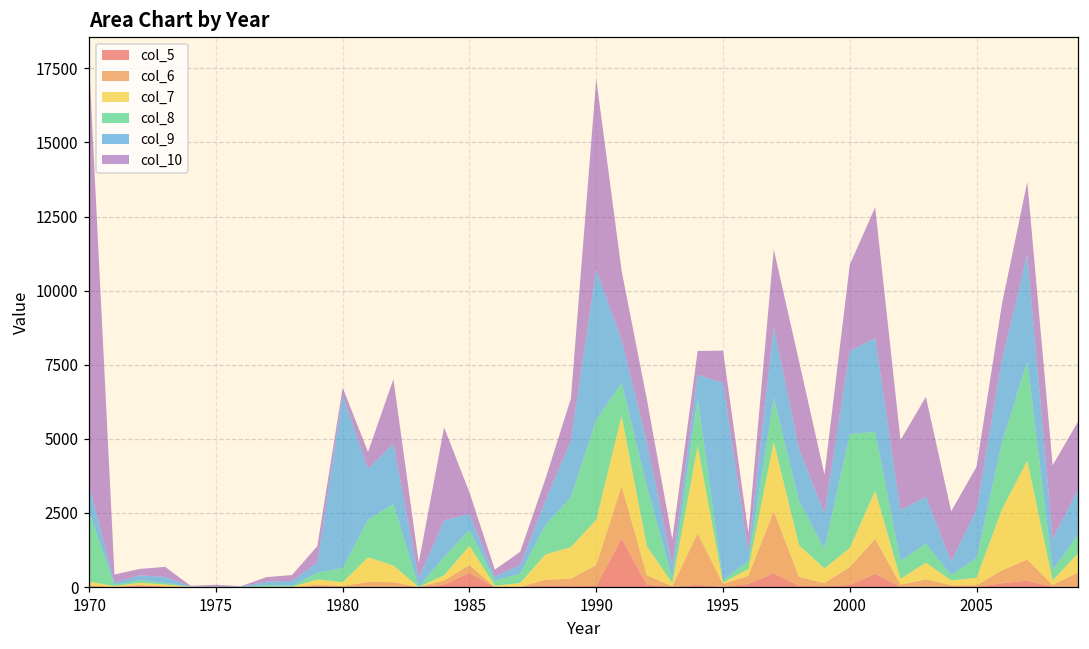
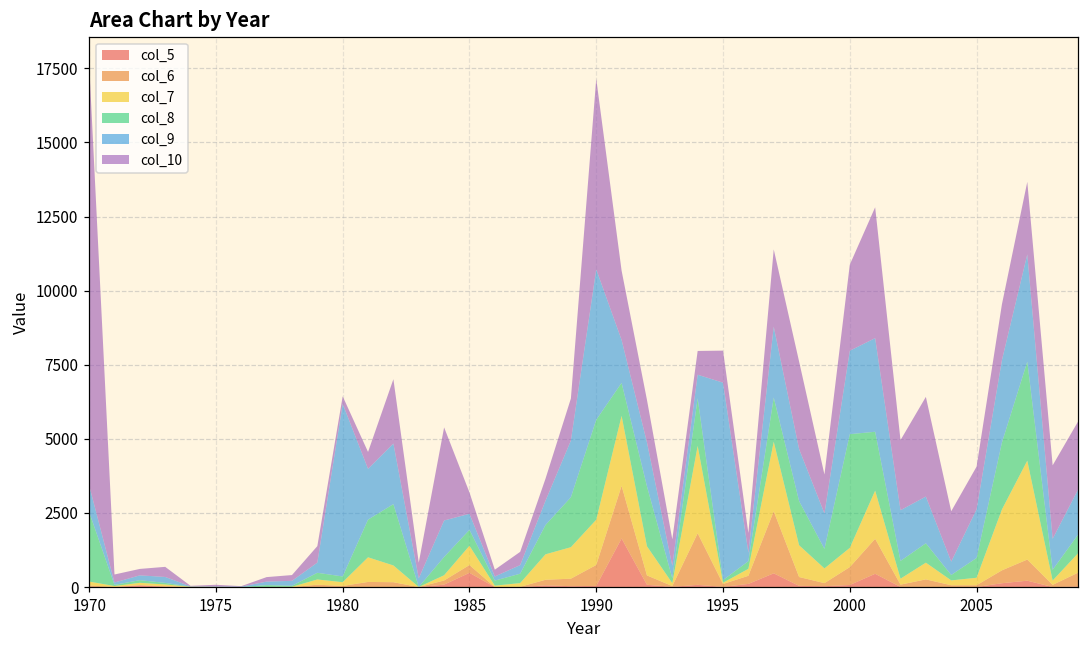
  {
    "col_7": {
      "1970": 100,
      "1980": 100,
      "1985": 700,
      "1990": 1500,
      "2000": 600,
      "2005": 300
    },
    "col_8": {
      "1970": 2300,
-     "1980": 500,
+     "1980": 200,
      "1985": 500,
      "1990": 3400,
      "2000": 3800,
      "2005": 700
    },
    "col_9": {
      "1970": 900,
      "1980": 5800,
      "1985": 500,
      "1990": 5100,
      "1995": 6700,
      "2000": 2800,
      "2005": 1600
    },
    "col_10": {
      "1970": 14300,
      "1980": 300,
      "1985": 700,
      "1990": 6400,
      "1995": 1100,
      "2000": 2900,
      "2005": 1400
    }
  }
